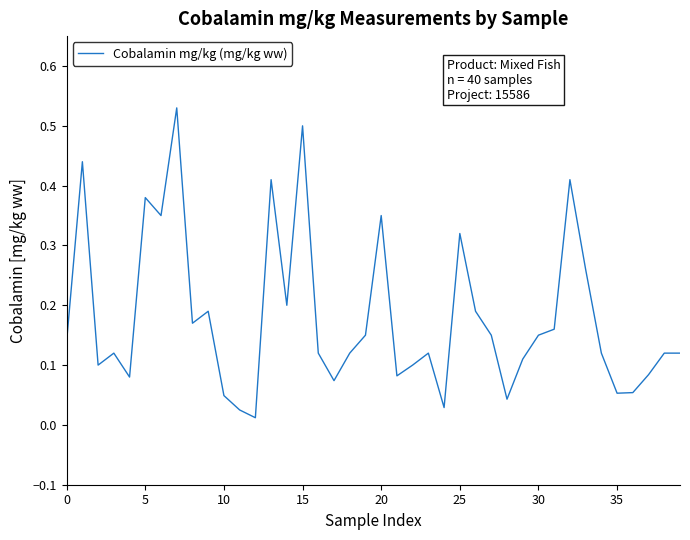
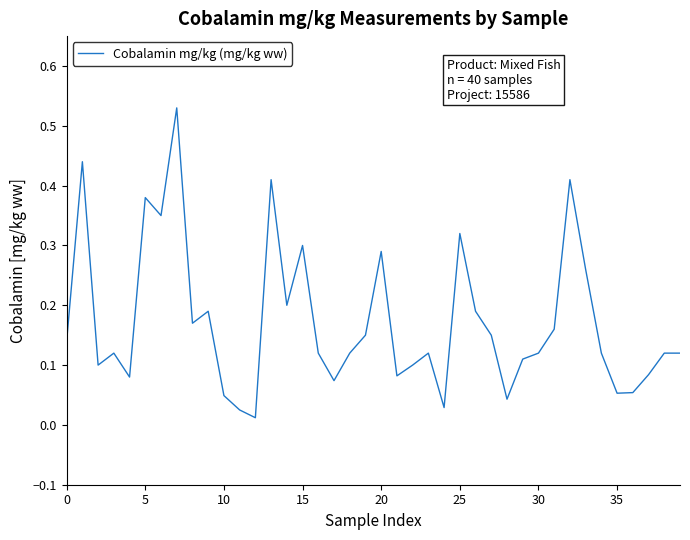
  {
    "0": 0.14,
    "5": 0.38,
    "10": 0.05,
-   "15": 0.5,
-   "20": 0.35,
+   "15": 0.3,
+   "20": 0.29,
    "25": 0.32,
-   "30": 0.15,
+   "30": 0.12,
    "35": 0.05
  }
